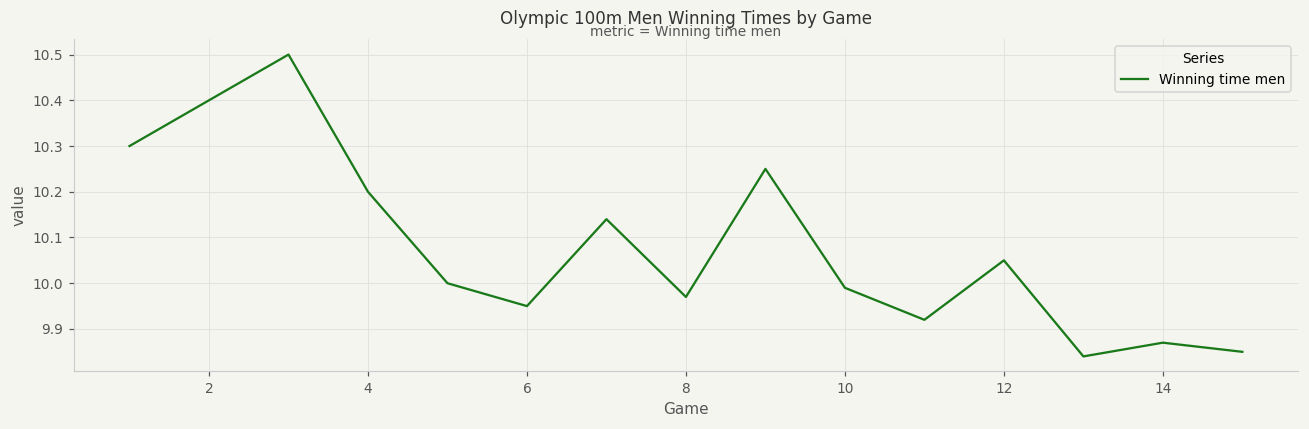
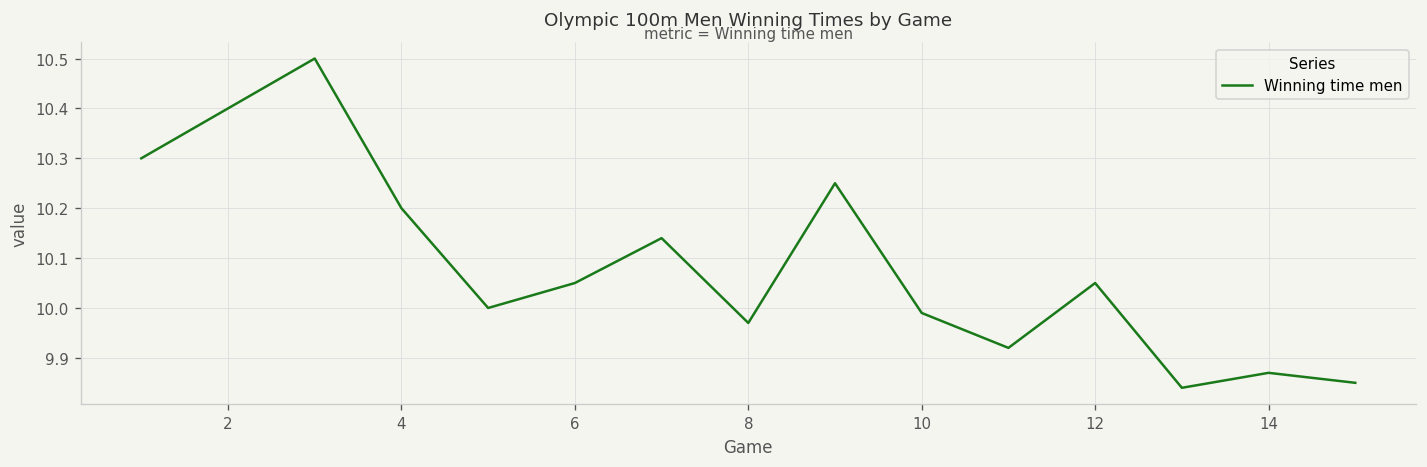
  {
    "2": 10.40,
    "4": 10.20,
-   "6": 9.95,
+   "6": 10.05,
    "8": 9.97,
    "10": 9.99,
    "12": 10.05,
    "14": 9.87
  }
